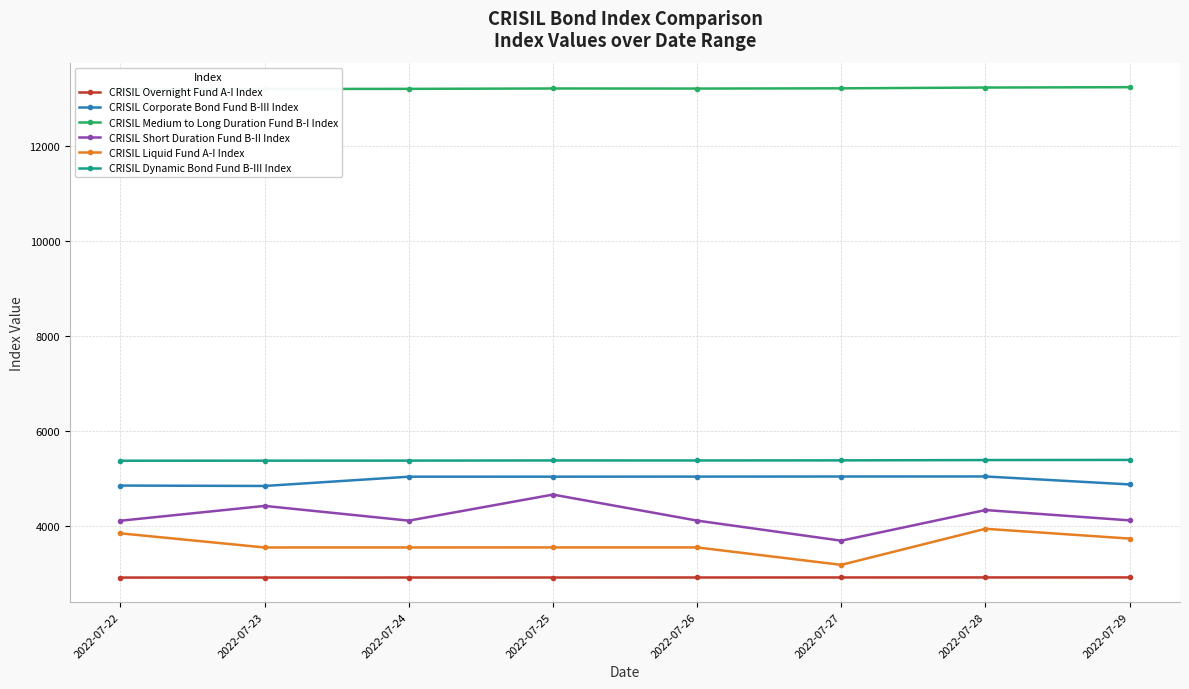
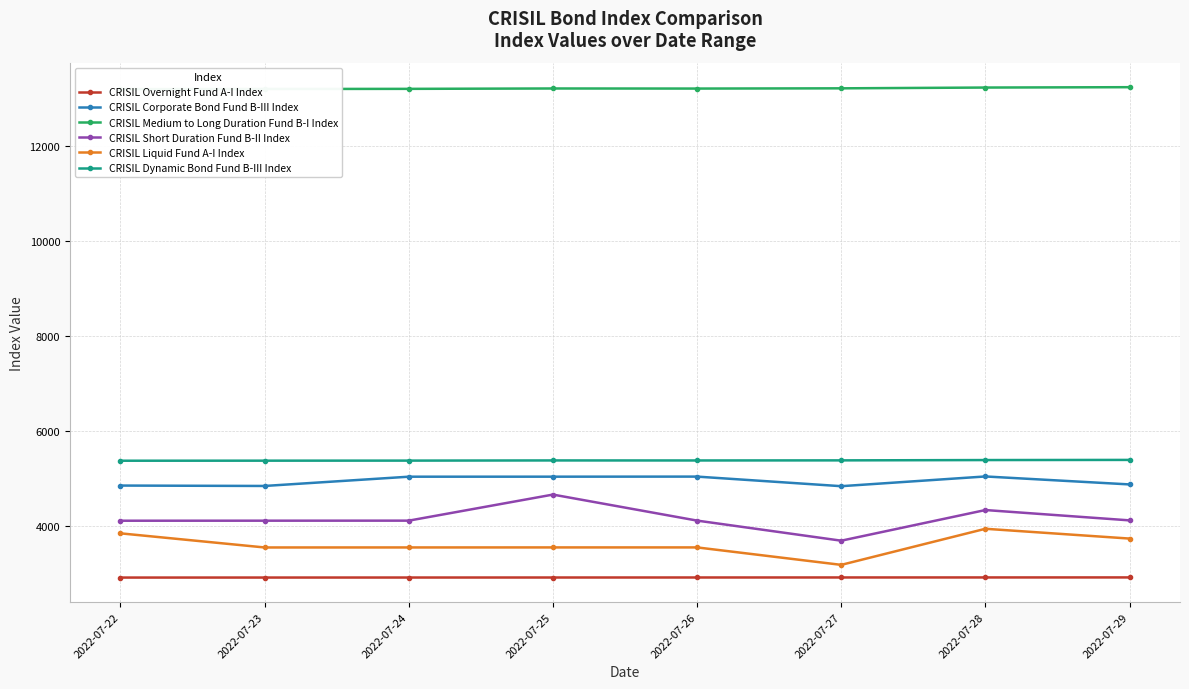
  {
    "CRISIL Overnight Fund A-I Index": {
      "2022-07-22": 2900,
      "2022-07-23": 2900,
      "2022-07-24": 2900,
      "2022-07-25": 2900,
      "2022-07-26": 2900,
      "2022-07-27": 2900,
      "2022-07-28": 2900,
      "2022-07-29": 2900
    },
    "CRISIL Corporate Bond Fund B-III Index": {
      "2022-07-22": 4800,
      "2022-07-23": 4800,
      "2022-07-24": 5000,
      "2022-07-25": 5000,
      "2022-07-26": 5000,
-     "2022-07-27": 5000,
+     "2022-07-27": 4800,
      "2022-07-28": 5000,
      "2022-07-29": 4900
    },
    "CRISIL Short Duration Fund B-II Index": {
      "2022-07-22": 4100,
-     "2022-07-23": 4400,
+     "2022-07-23": 4100,
      "2022-07-24": 4100,
      "2022-07-25": 4700,
      "2022-07-26": 4100,
      "2022-07-27": 3700,
      "2022-07-28": 4300,
      "2022-07-29": 4100
    },
    "CRISIL Liquid Fund A-I Index": {
      "2022-07-22": 3800,
      "2022-07-23": 3500,
      "2022-07-24": 3500,
      "2022-07-25": 3500,
      "2022-07-26": 3500,
      "2022-07-27": 3200,
      "2022-07-28": 3900,
      "2022-07-29": 3700
    }
  }
